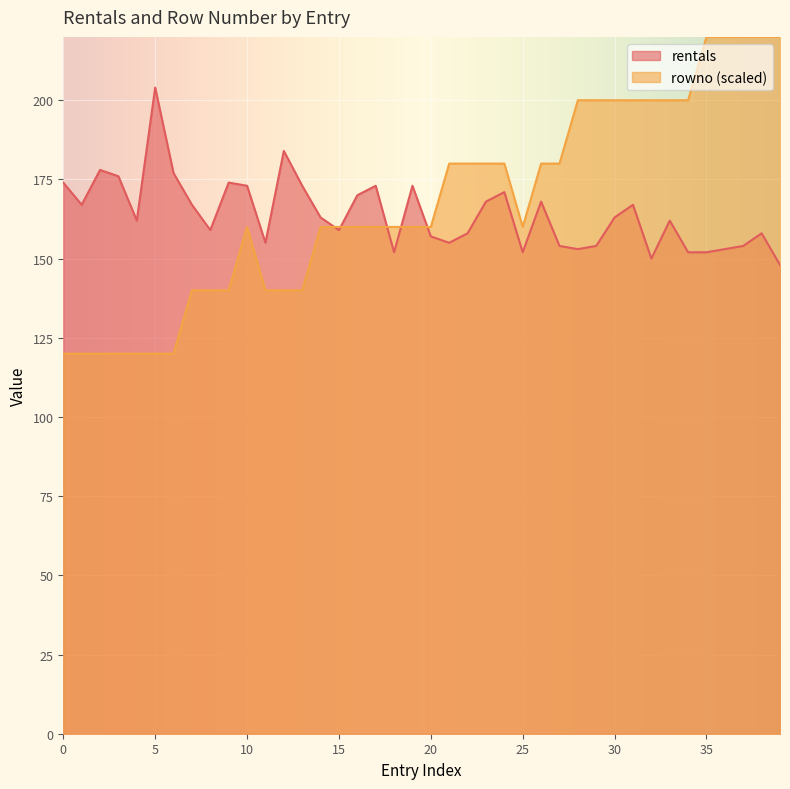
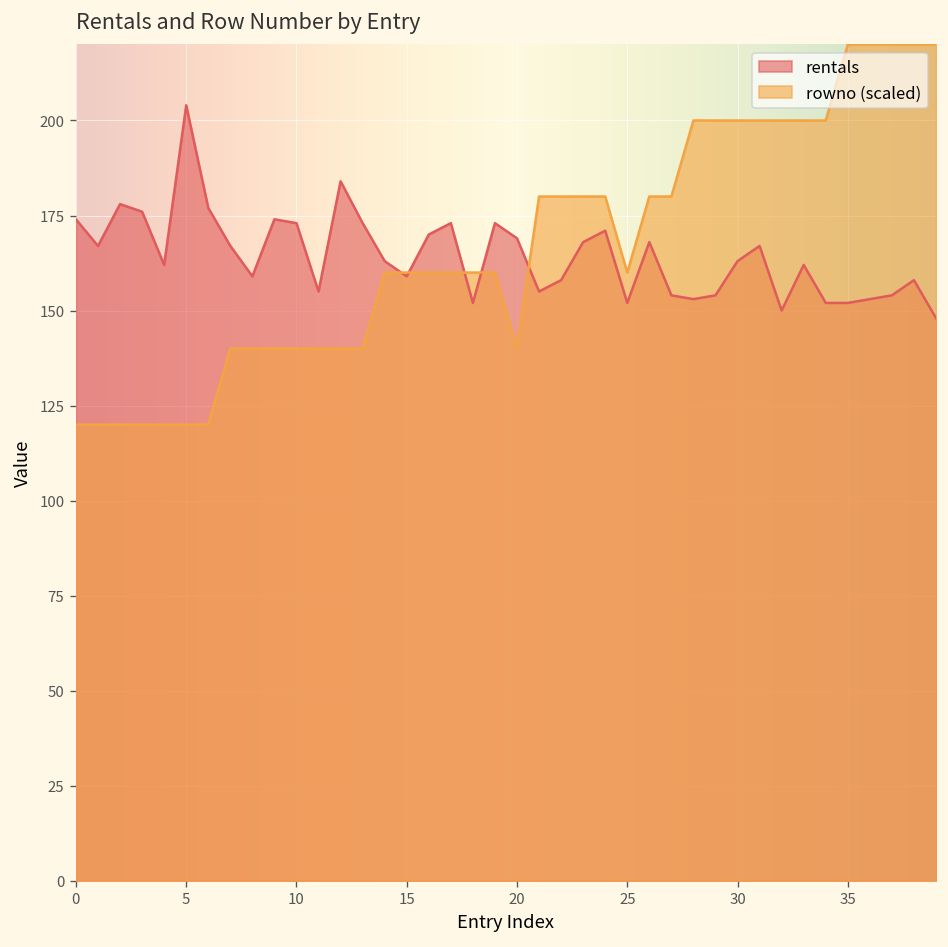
  {
    "rentals": {
      "0": 174,
      "5": 204,
      "10": 173,
      "15": 159,
-     "20": 157,
+     "20": 169,
      "25": 152,
      "30": 163,
      "35": 152
    },
    "rowno (scaled)": {
      "0": 120,
      "5": 120,
-     "10": 160,
+     "10": 140,
      "15": 160,
-     "20": 160,
+     "20": 140,
      "25": 160,
      "30": 200,
      "35": 220
    }
  }
